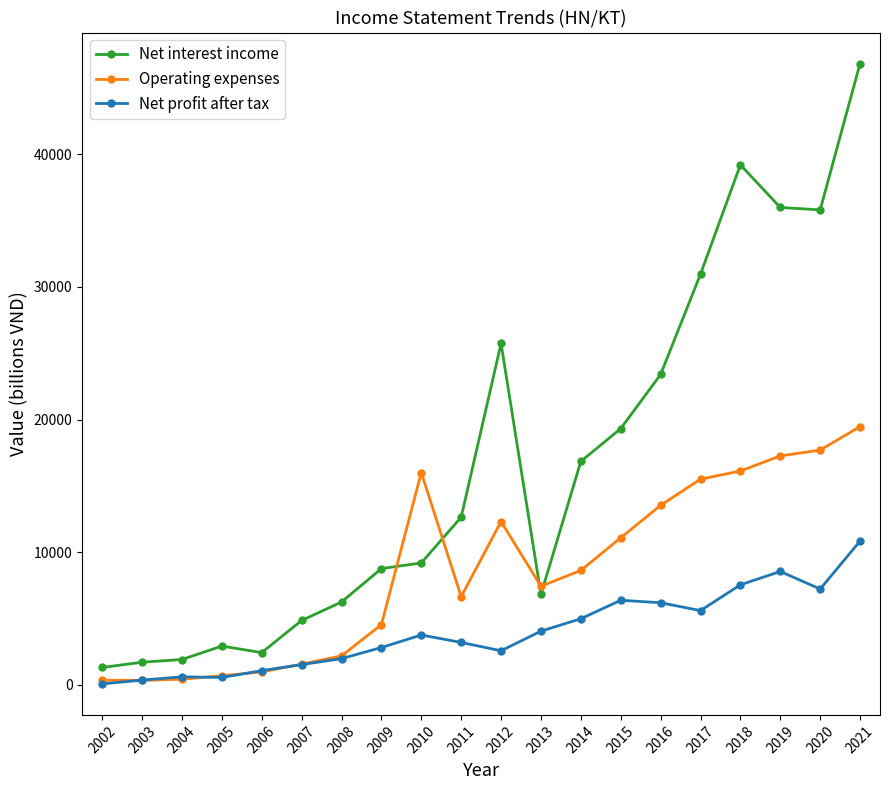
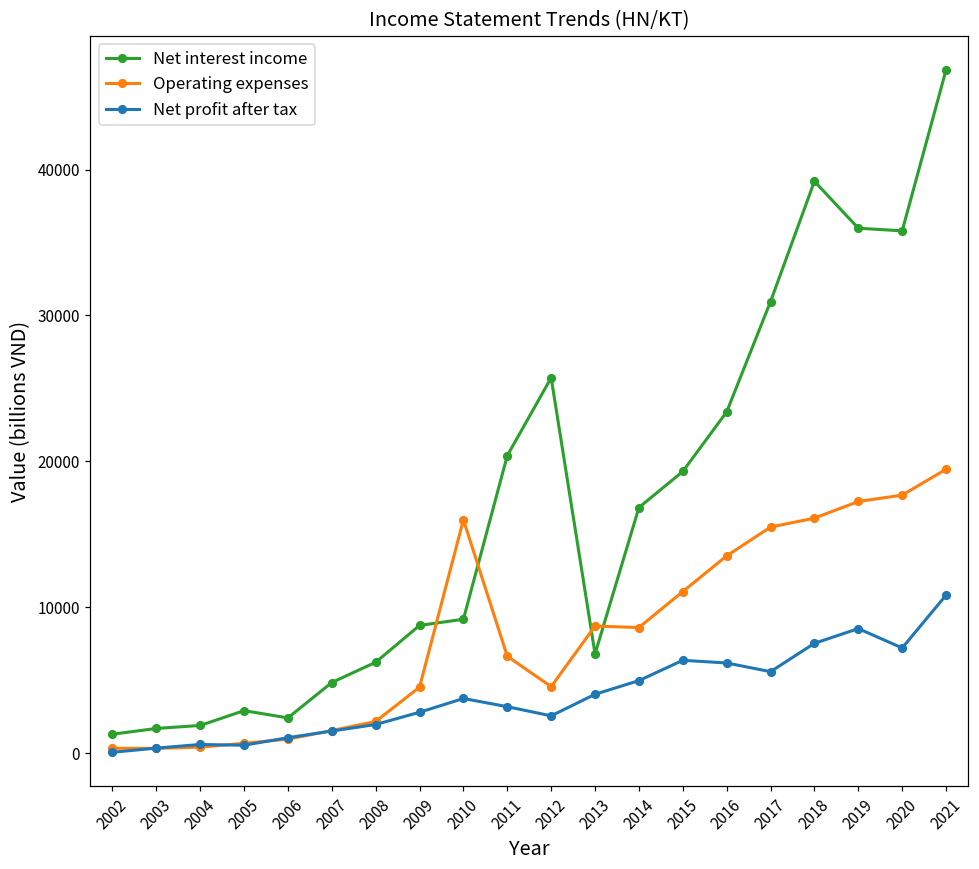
  {
    "Net interest income": {
      "2002": 1300,
      "2003": 1700,
      "2004": 1900,
      "2005": 2900,
      "2006": 2400,
      "2007": 4900,
      "2008": 6200,
      "2009": 8800,
      "2010": 9200,
-     "2011": 12600,
+     "2011": 20400,
      "2012": 25700,
      "2013": 6800,
      "2014": 16800,
      "2015": 19300,
      "2016": 23400,
      "2017": 31000,
      "2018": 39200,
      "2019": 36000,
      "2020": 35800,
      "2021": 46800
    },
    "Operating expenses": {
      "2002": 400,
      "2008": 2200,
      "2009": 4500,
      "2010": 16000,
      "2011": 6700,
-     "2012": 12300,
-     "2013": 7400,
+     "2012": 4600,
+     "2013": 8700,
      "2014": 8600,
      "2015": 11100,
      "2016": 13500,
      "2017": 15500,
      "2018": 16100,
      "2019": 17300,
      "2020": 17700,
      "2021": 19500
    },
    "Net profit after tax": {
      "2002": 100,
      "2008": 2000,
      "2009": 2800,
      "2010": 3800,
      "2011": 3200,
      "2012": 2600,
      "2013": 4100,
      "2014": 5000,
      "2015": 6400,
      "2016": 6200,
      "2017": 5600,
      "2018": 7500,
      "2019": 8500,
      "2020": 7200,
      "2021": 10800
    }
  }
